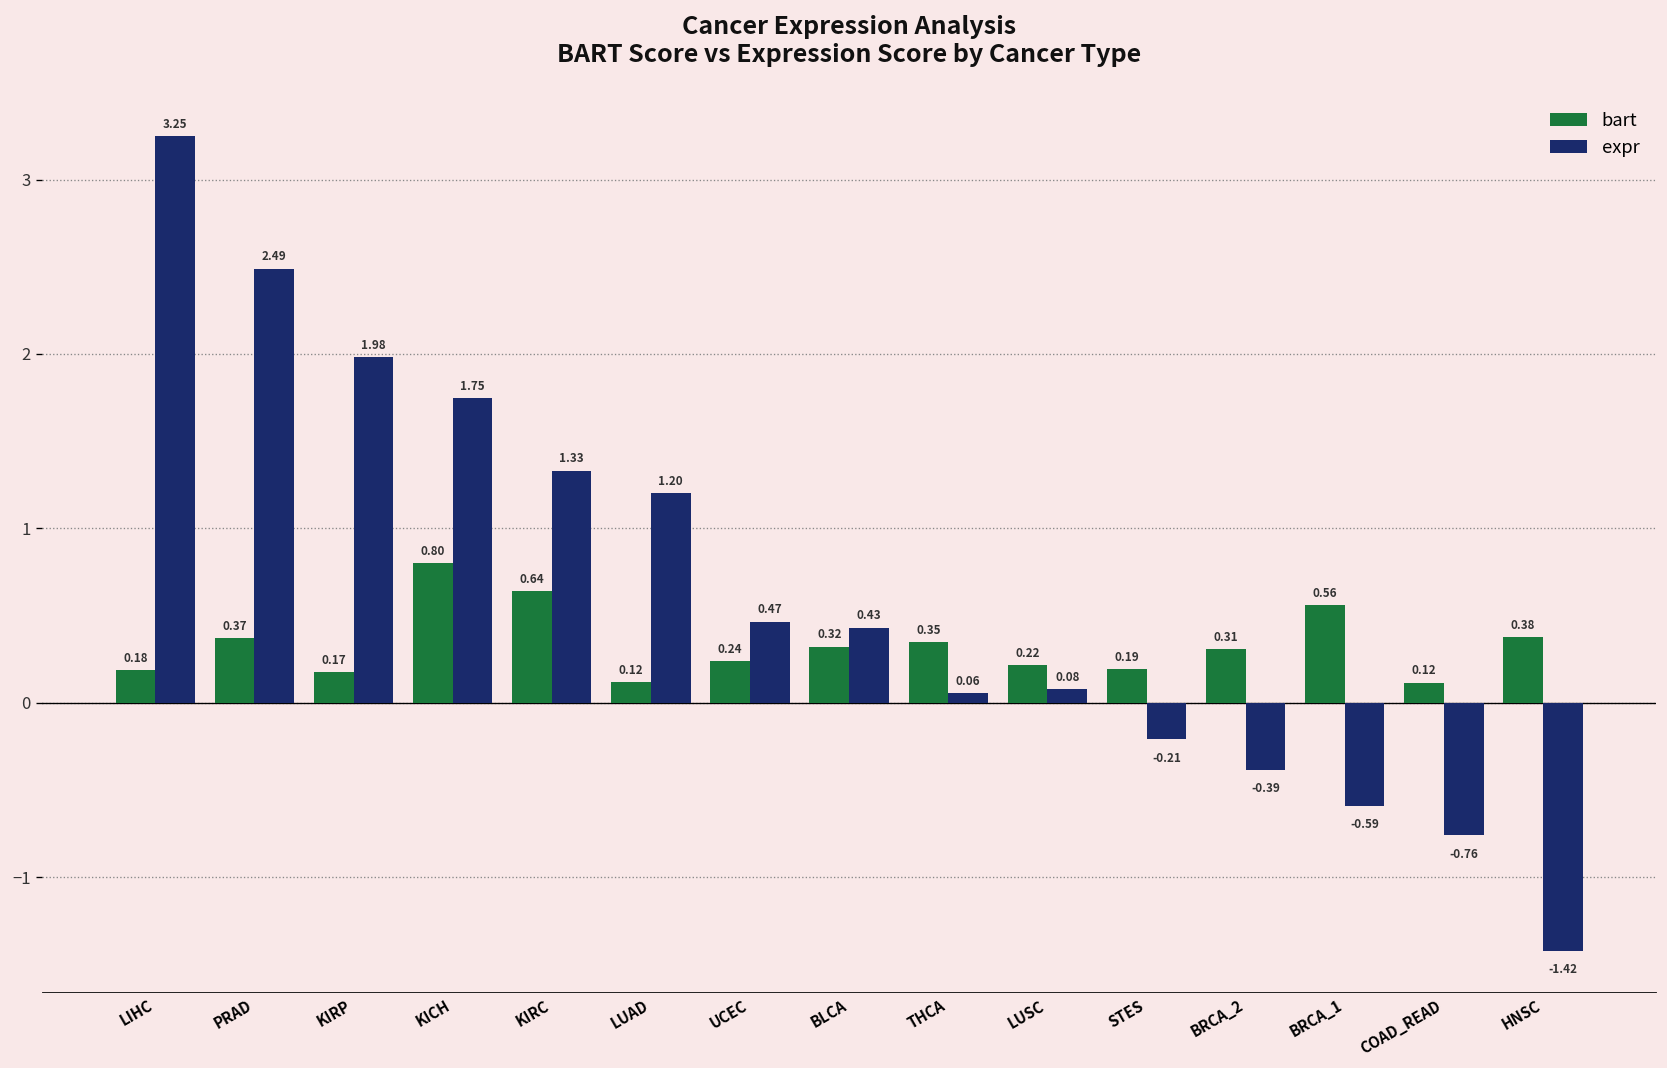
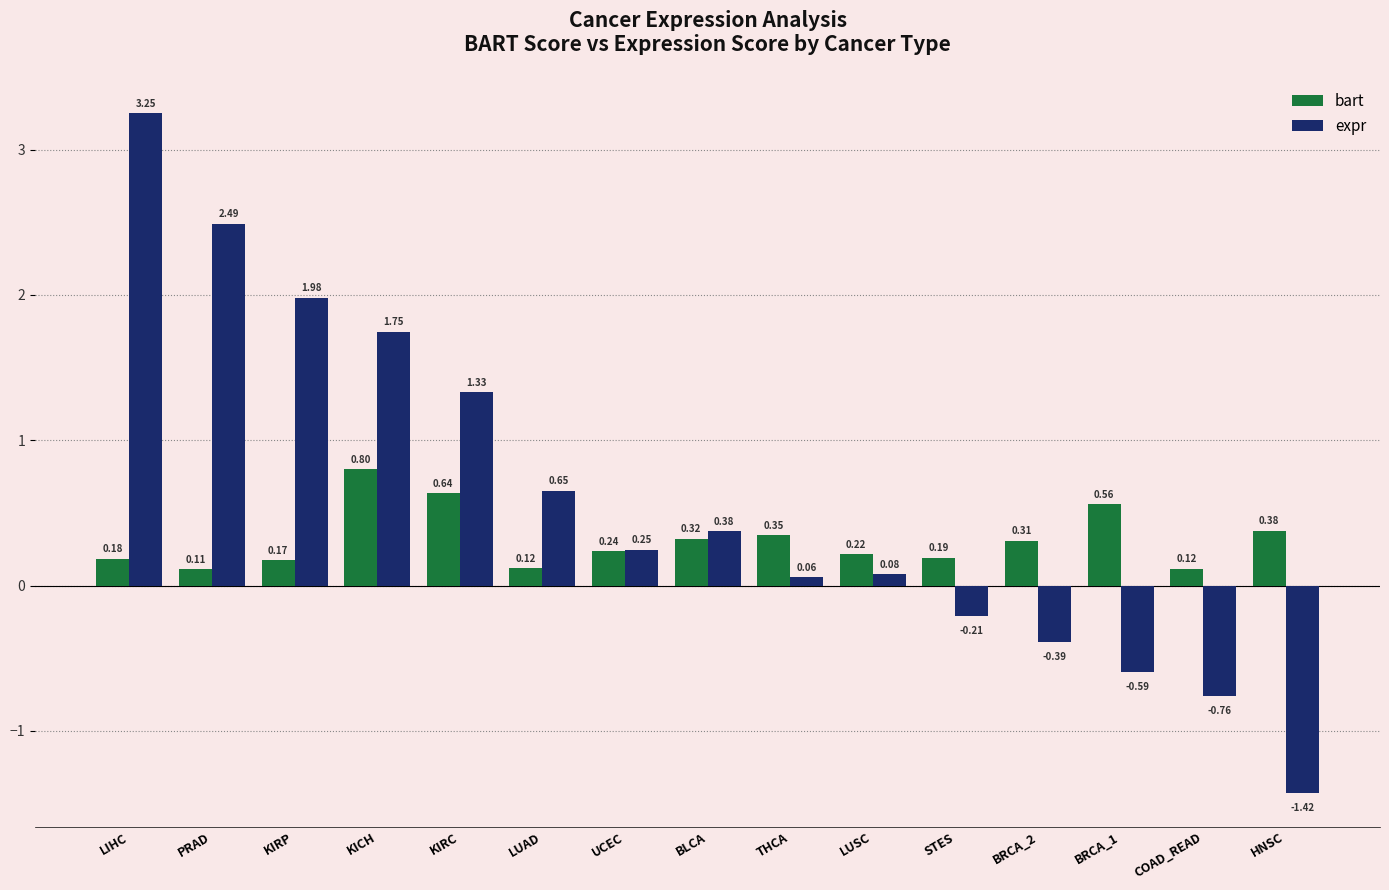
  {
    "bart": {
      "LIHC": 0.18,
-     "PRAD": 0.37,
+     "PRAD": 0.11,
      "KIRP": 0.17,
      "KICH": 0.80,
      "KIRC": 0.64,
      "LUAD": 0.12,
      "UCEC": 0.24,
      "BLCA": 0.32,
      "THCA": 0.35,
      "LUSC": 0.22,
      "STES": 0.19,
      "BRCA_2": 0.31,
      "BRCA_1": 0.56,
      "COAD_READ": 0.12,
      "HNSC": 0.38
    },
    "expr": {
      "LIHC": 3.25,
      "PRAD": 2.49,
      "KIRP": 1.98,
      "KICH": 1.75,
      "KIRC": 1.33,
-     "LUAD": 1.20,
-     "UCEC": 0.47,
-     "BLCA": 0.43,
+     "LUAD": 0.65,
+     "UCEC": 0.25,
+     "BLCA": 0.38,
      "THCA": 0.06,
      "LUSC": 0.08,
      "STES": -0.21,
      "BRCA_2": -0.39,
      "BRCA_1": -0.59,
      "COAD_READ": -0.76,
      "HNSC": -1.42
    }
  }
